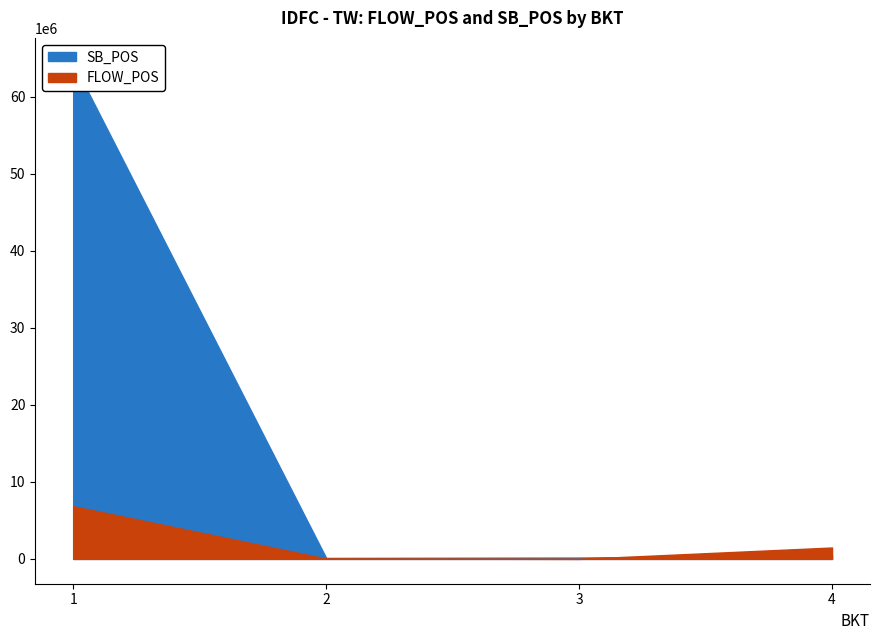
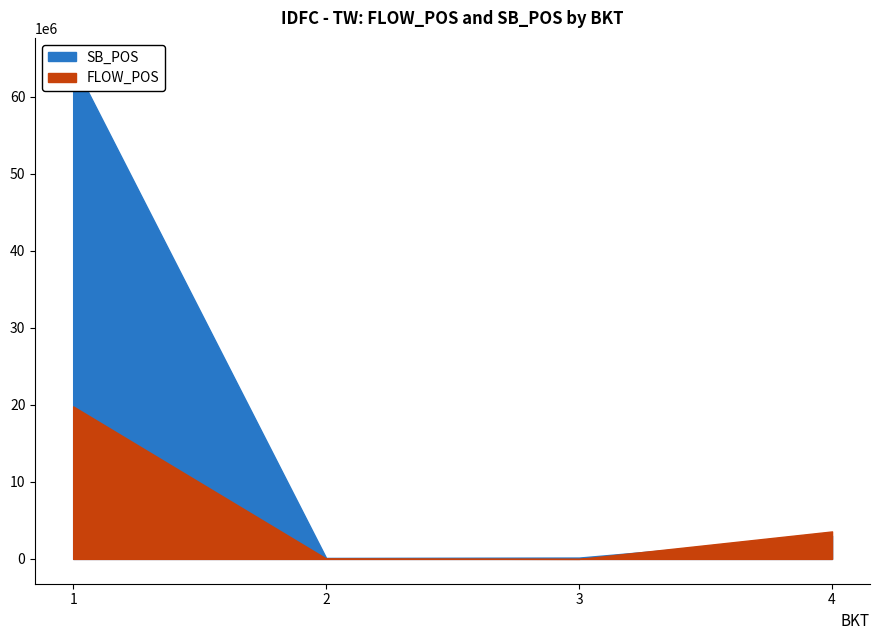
  {
    "SB_POS": {
-     "4": 0
+     "4": 3000000
    },
    "FLOW_POS": {
-     "1": 7000000,
-     "4": 1000000
+     "1": 20000000,
+     "4": 4000000
    }
  }
